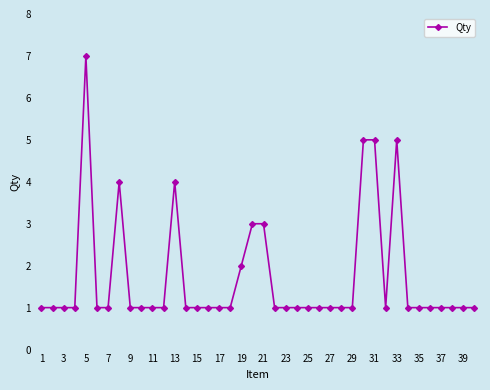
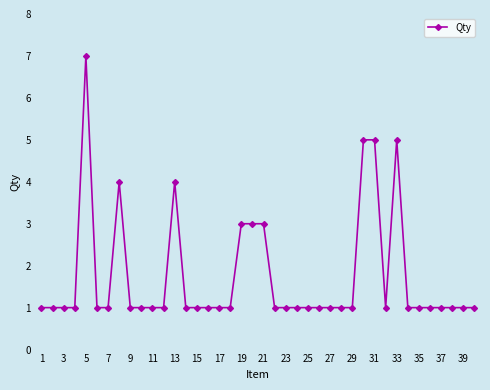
  {
    "1": 1,
    "3": 1,
    "5": 7,
    "7": 1,
    "9": 1,
    "11": 1,
    "13": 4,
    "15": 1,
    "17": 1,
-   "19": 2,
+   "19": 3,
    "21": 3,
    "23": 1,
    "25": 1,
    "27": 1,
    "29": 1,
    "31": 5,
    "33": 5,
    "35": 1,
    "37": 1,
    "39": 1
  }
